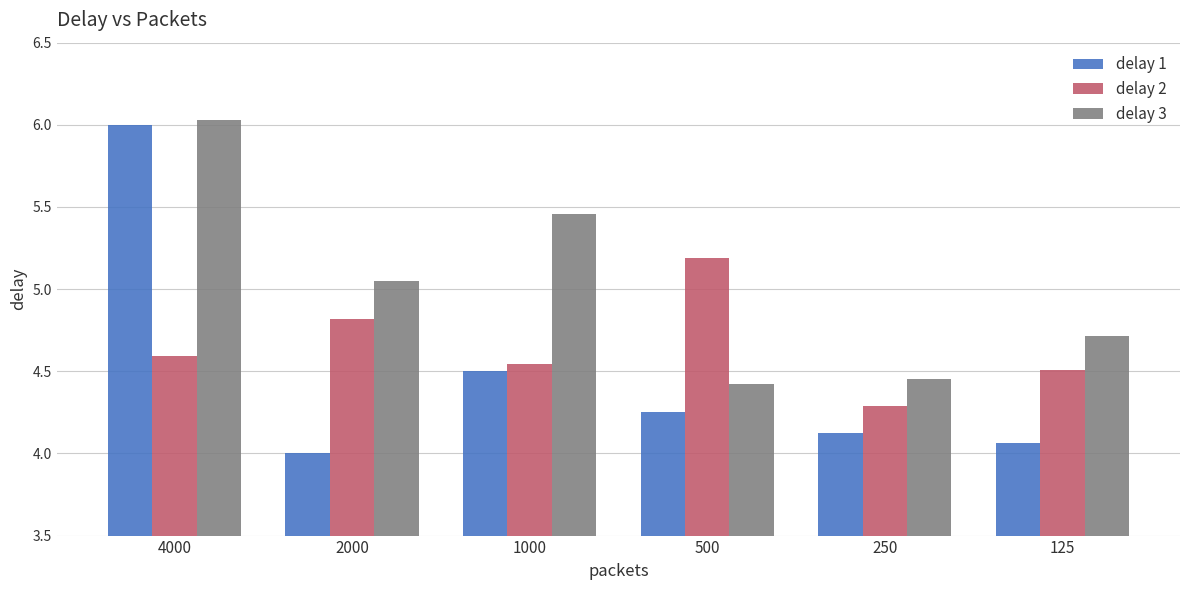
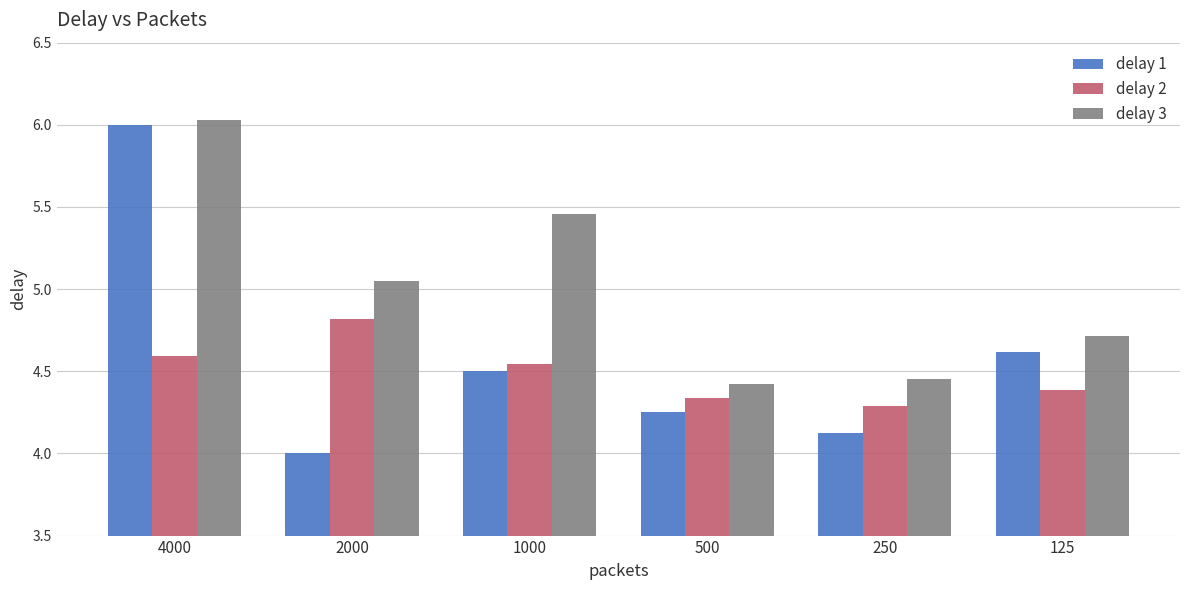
  {
    "delay 1": {
      "4000": 6.00,
      "2000": 4.00,
      "1000": 4.50,
      "500": 4.25,
      "250": 4.13,
-     "125": 4.06
+     "125": 4.62
    },
    "delay 2": {
      "4000": 4.59,
      "2000": 4.82,
      "1000": 4.55,
-     "500": 5.19,
+     "500": 4.34,
      "250": 4.29,
-     "125": 4.51
+     "125": 4.39
    },
    "delay 3": {
      "4000": 6.03,
      "2000": 5.05,
      "1000": 5.46,
      "500": 4.42,
      "250": 4.46,
      "125": 4.71
    }
  }
